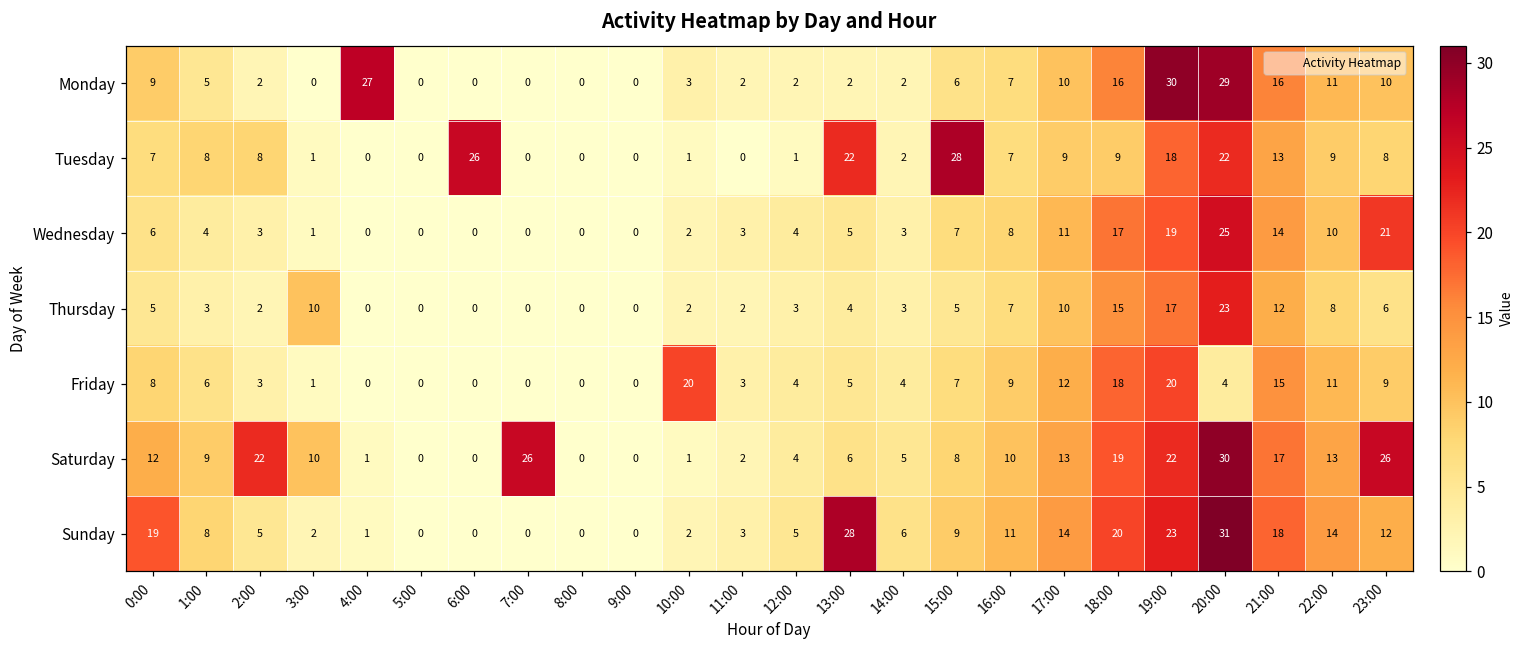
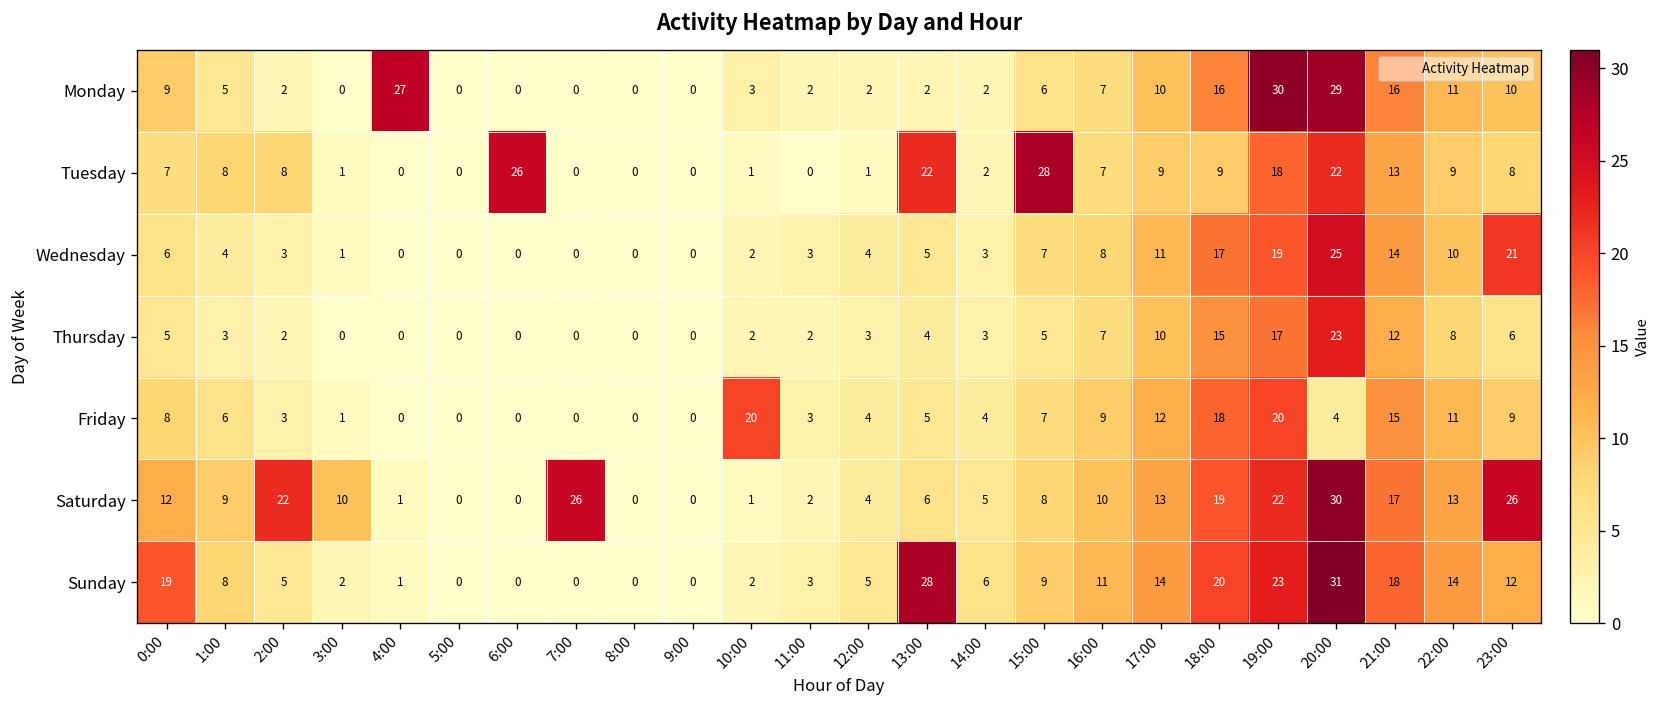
  {
    "Monday": {
      "0:00": 9,
      "1:00": 5,
      "2:00": 2,
      "3:00": 0,
      "4:00": 27,
      "5:00": 0,
      "6:00": 0,
      "7:00": 0,
      "8:00": 0,
      "9:00": 0,
      "10:00": 3,
      "11:00": 2,
      "12:00": 2,
      "13:00": 2,
      "14:00": 2,
      "15:00": 6,
      "16:00": 7,
      "17:00": 10,
      "18:00": 16,
      "19:00": 30,
      "20:00": 29,
      "21:00": 16,
      "22:00": 11,
      "23:00": 10
    },
    "Tuesday": {
      "0:00": 7,
      "1:00": 8,
      "2:00": 8,
      "3:00": 1,
      "4:00": 0,
      "5:00": 0,
      "6:00": 26,
      "7:00": 0,
      "8:00": 0,
      "9:00": 0,
      "10:00": 1,
      "11:00": 0,
      "12:00": 1,
      "13:00": 22,
      "14:00": 2,
      "15:00": 28,
      "16:00": 7,
      "17:00": 9,
      "18:00": 9,
      "19:00": 18,
      "20:00": 22,
      "21:00": 13,
      "22:00": 9,
      "23:00": 8
    },
    "Wednesday": {
      "0:00": 6,
      "1:00": 4,
      "2:00": 3,
      "3:00": 1,
      "4:00": 0,
      "5:00": 0,
      "6:00": 0,
      "7:00": 0,
      "8:00": 0,
      "9:00": 0,
      "10:00": 2,
      "11:00": 3,
      "12:00": 4,
      "13:00": 5,
      "14:00": 3,
      "15:00": 7,
      "16:00": 8,
      "17:00": 11,
      "18:00": 17,
      "19:00": 19,
      "20:00": 25,
      "21:00": 14,
      "22:00": 10,
      "23:00": 21
    },
    "Thursday": {
      "0:00": 5,
      "1:00": 3,
      "2:00": 2,
-     "3:00": 10,
+     "3:00": 0,
      "4:00": 0,
      "5:00": 0,
      "6:00": 0,
      "7:00": 0,
      "8:00": 0,
      "9:00": 0,
      "10:00": 2,
      "11:00": 2,
      "12:00": 3,
      "13:00": 4,
      "14:00": 3,
      "15:00": 5,
      "16:00": 7,
      "17:00": 10,
      "18:00": 15,
      "19:00": 17,
      "20:00": 23,
      "21:00": 12,
      "22:00": 8,
      "23:00": 6
    },
    "Friday": {
      "0:00": 8,
      "1:00": 6,
      "2:00": 3,
      "3:00": 1,
      "4:00": 0,
      "5:00": 0,
      "6:00": 0,
      "7:00": 0,
      "8:00": 0,
      "9:00": 0,
      "10:00": 20,
      "11:00": 3,
      "12:00": 4,
      "13:00": 5,
      "14:00": 4,
      "15:00": 7,
      "16:00": 9,
      "17:00": 12,
      "18:00": 18,
      "19:00": 20,
      "20:00": 4,
      "21:00": 15,
      "22:00": 11,
      "23:00": 9
    },
    "Saturday": {
      "0:00": 12,
      "1:00": 9,
      "2:00": 22,
      "3:00": 10,
      "4:00": 1,
      "5:00": 0,
      "6:00": 0,
      "7:00": 26,
      "8:00": 0,
      "9:00": 0,
      "10:00": 1,
      "11:00": 2,
      "12:00": 4,
      "13:00": 6,
      "14:00": 5,
      "15:00": 8,
      "16:00": 10,
      "17:00": 13,
      "18:00": 19,
      "19:00": 22,
      "20:00": 30,
      "21:00": 17,
      "22:00": 13,
      "23:00": 26
    },
    "Sunday": {
      "0:00": 19,
      "1:00": 8,
      "2:00": 5,
      "3:00": 2,
      "4:00": 1,
      "5:00": 0,
      "6:00": 0,
      "7:00": 0,
      "8:00": 0,
      "9:00": 0,
      "10:00": 2,
      "11:00": 3,
      "12:00": 5,
      "13:00": 28,
      "14:00": 6,
      "15:00": 9,
      "16:00": 11,
      "17:00": 14,
      "18:00": 20,
      "19:00": 23,
      "20:00": 31,
      "21:00": 18,
      "22:00": 14,
      "23:00": 12
    }
  }
